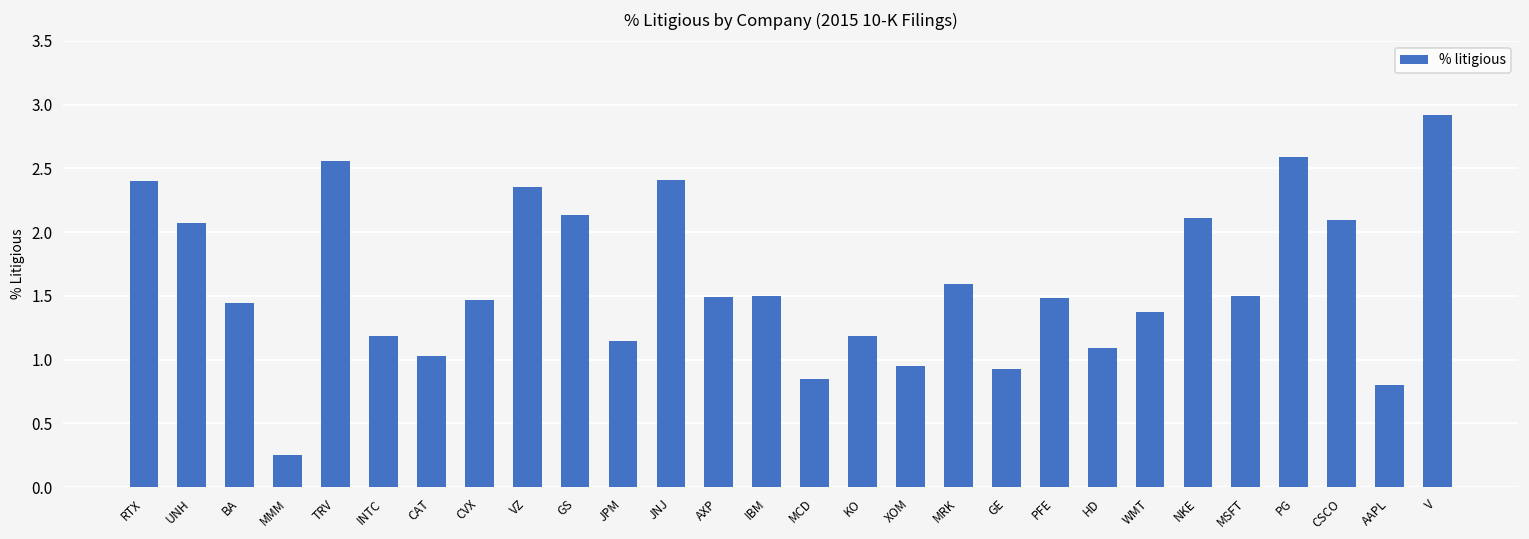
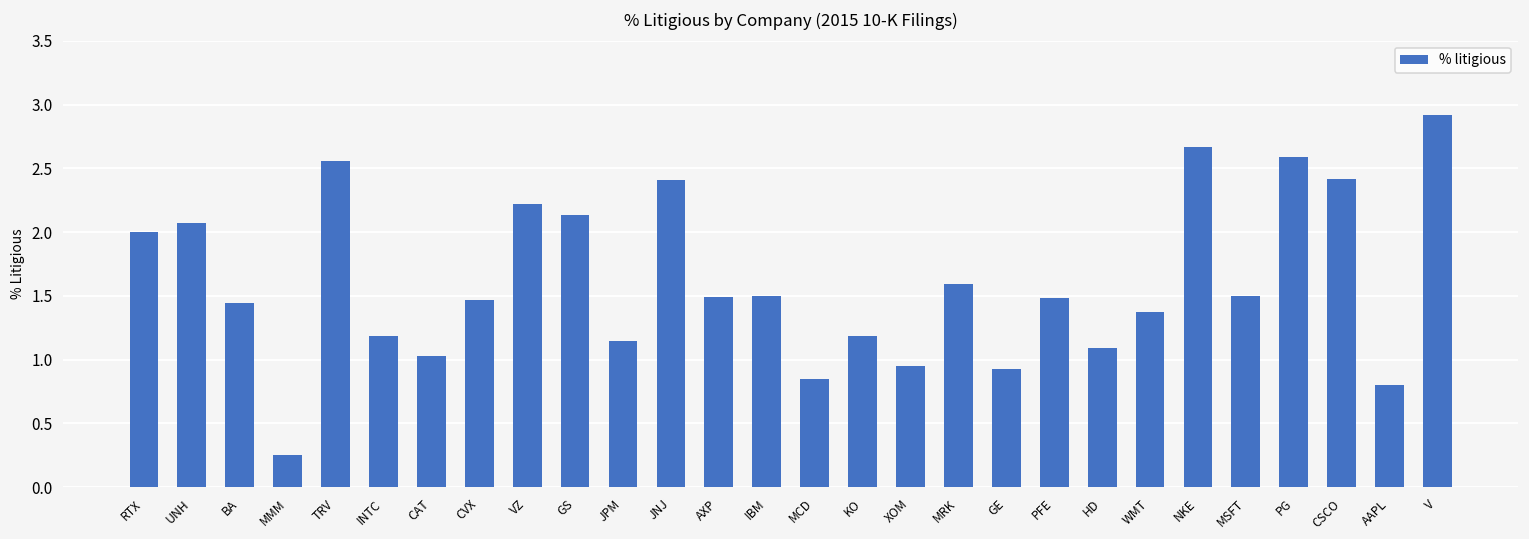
  {
-   "RTX": 2.40,
+   "RTX": 2.00,
    "UNH": 2.07,
    "BA": 1.44,
    "MMM": 0.25,
    "TRV": 2.56,
    "INTC": 1.18,
    "CAT": 1.03,
    "CVX": 1.47,
-   "VZ": 2.35,
+   "VZ": 2.22,
    "GS": 2.13,
    "JPM": 1.15,
    "JNJ": 2.41,
    "AXP": 1.49,
    "IBM": 1.50,
    "MCD": 0.84,
    "KO": 1.18,
    "XOM": 0.95,
    "MRK": 1.59,
    "GE": 0.93,
    "PFE": 1.48,
    "HD": 1.09,
    "WMT": 1.37,
-   "NKE": 2.11,
+   "NKE": 2.67,
    "MSFT": 1.50,
    "PG": 2.59,
-   "CSCO": 2.09,
+   "CSCO": 2.42,
    "AAPL": 0.81,
    "V": 2.92
  }
